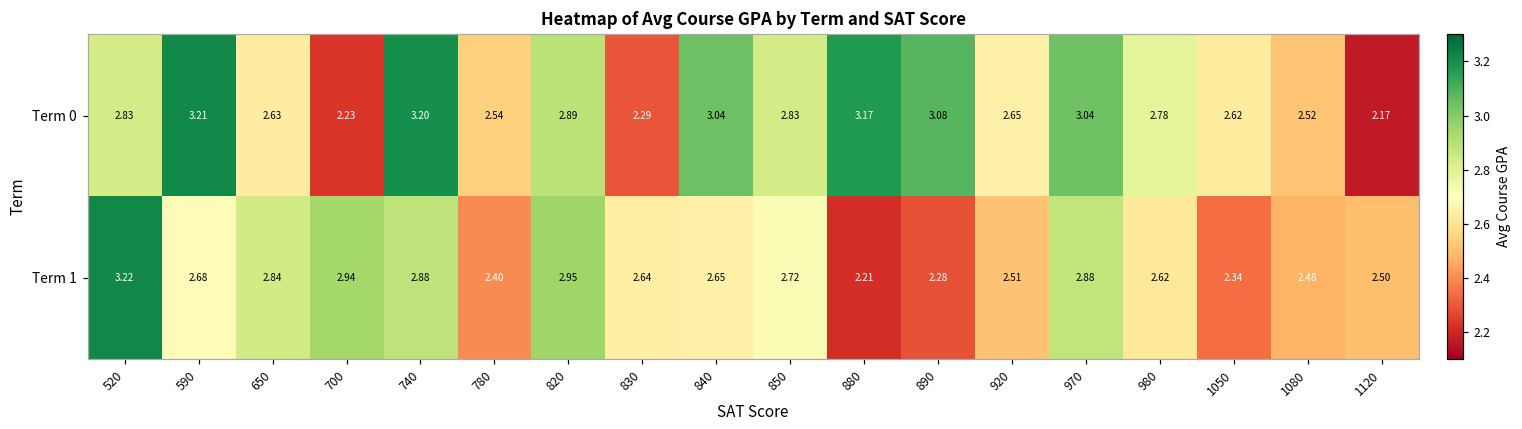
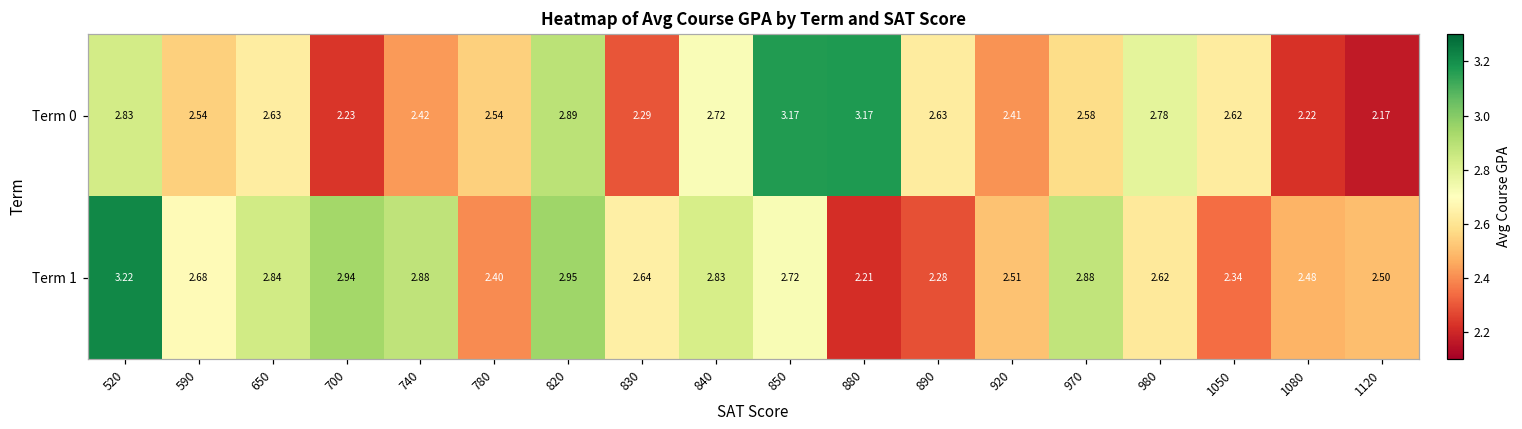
  {
    "Term 0": {
      "520": 2.83,
-     "590": 3.21,
+     "590": 2.54,
      "650": 2.63,
      "700": 2.23,
-     "740": 3.20,
+     "740": 2.42,
      "780": 2.54,
      "820": 2.89,
      "830": 2.29,
-     "840": 3.04,
-     "850": 2.83,
+     "840": 2.72,
+     "850": 3.17,
      "880": 3.17,
-     "890": 3.08,
-     "920": 2.65,
-     "970": 3.04,
+     "890": 2.63,
+     "920": 2.41,
+     "970": 2.58,
      "980": 2.78,
      "1050": 2.62,
-     "1080": 2.52,
+     "1080": 2.22,
      "1120": 2.17
    },
    "Term 1": {
      "520": 3.22,
      "590": 2.68,
      "650": 2.84,
      "700": 2.94,
      "740": 2.88,
      "780": 2.40,
      "820": 2.95,
      "830": 2.64,
-     "840": 2.65,
+     "840": 2.83,
      "850": 2.72,
      "880": 2.21,
      "890": 2.28,
      "920": 2.51,
      "970": 2.88,
      "980": 2.62,
      "1050": 2.34,
      "1080": 2.48,
      "1120": 2.50
    }
  }
